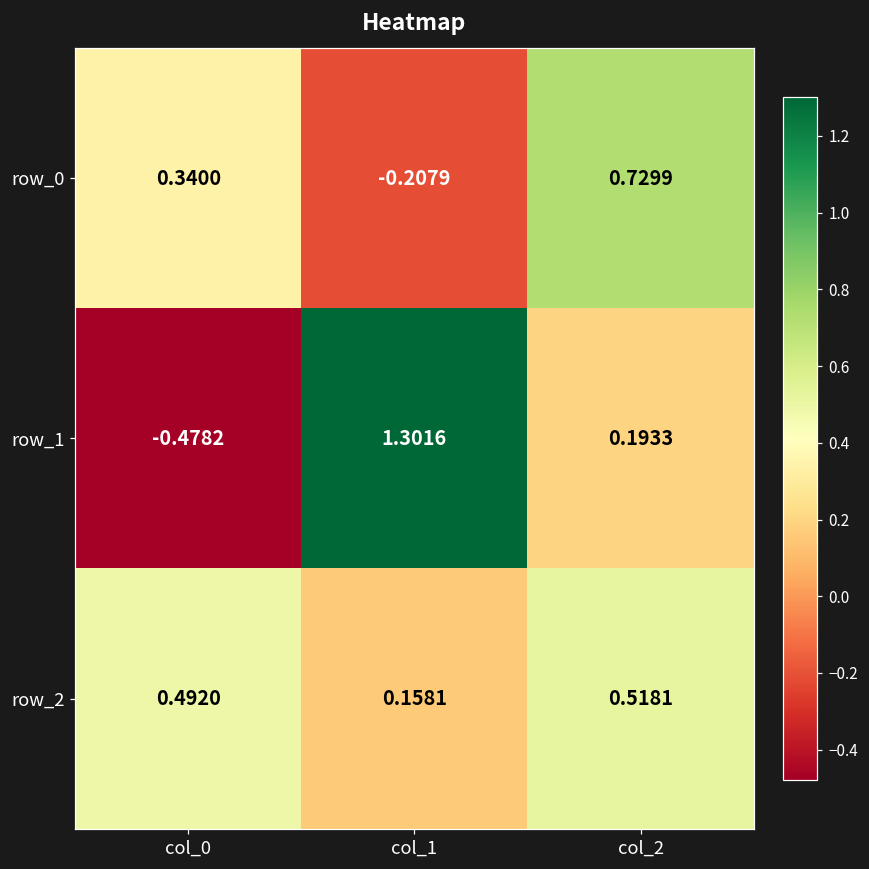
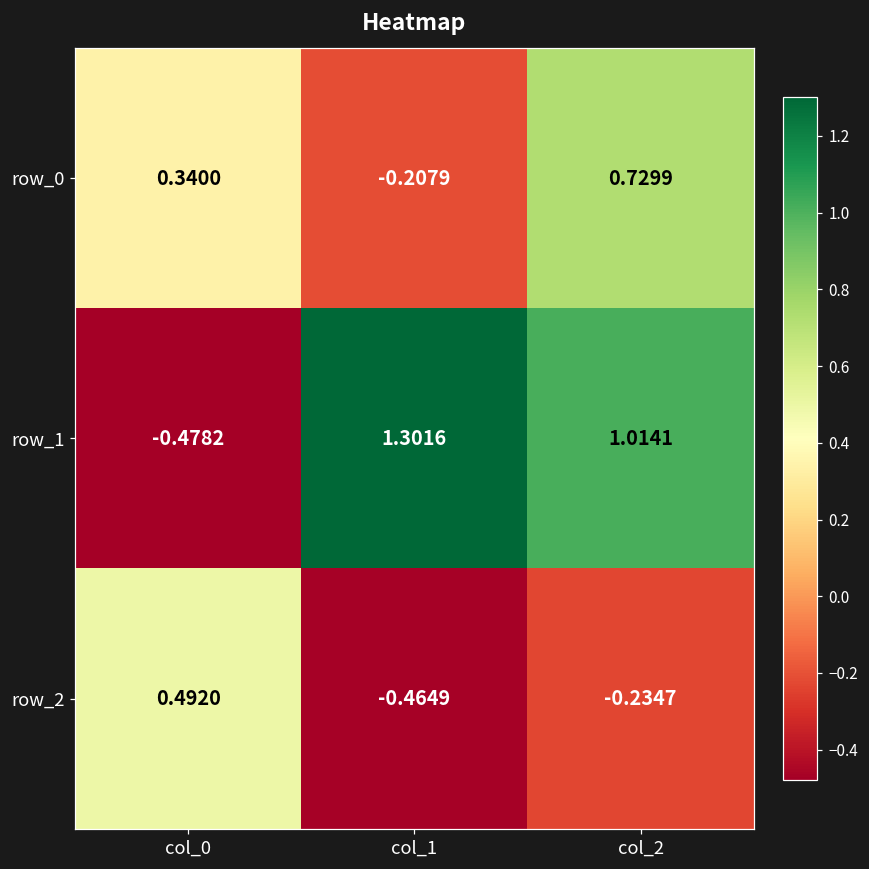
  {
    "row_0": {
      "col_0": 0.3400,
      "col_1": -0.2079,
      "col_2": 0.7299
    },
    "row_1": {
      "col_0": -0.4782,
      "col_1": 1.3016,
-     "col_2": 0.1933
+     "col_2": 1.0141
    },
    "row_2": {
      "col_0": 0.4920,
-     "col_1": 0.1581,
-     "col_2": 0.5181
+     "col_1": -0.4649,
+     "col_2": -0.2347
    }
  }
